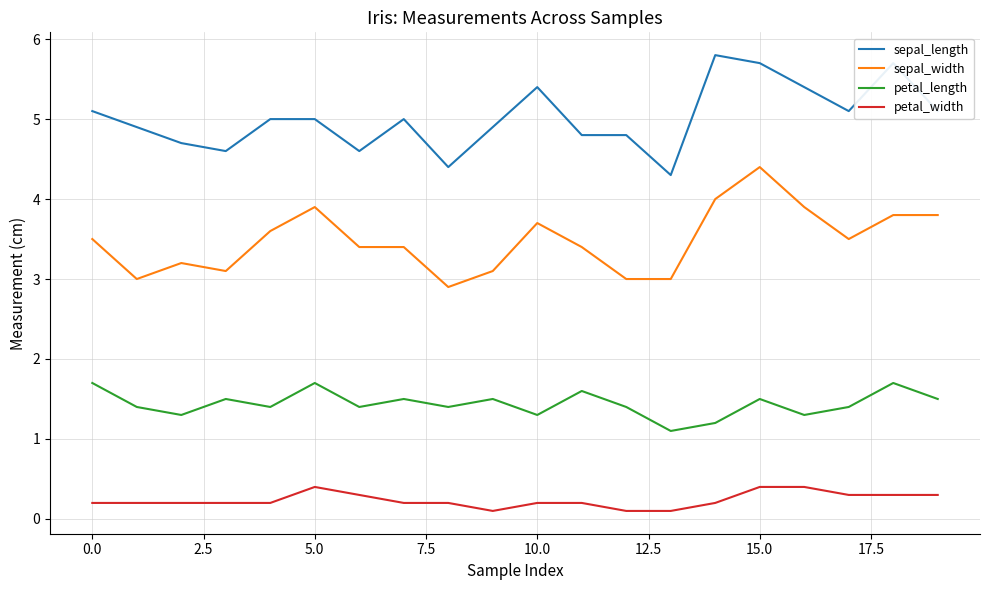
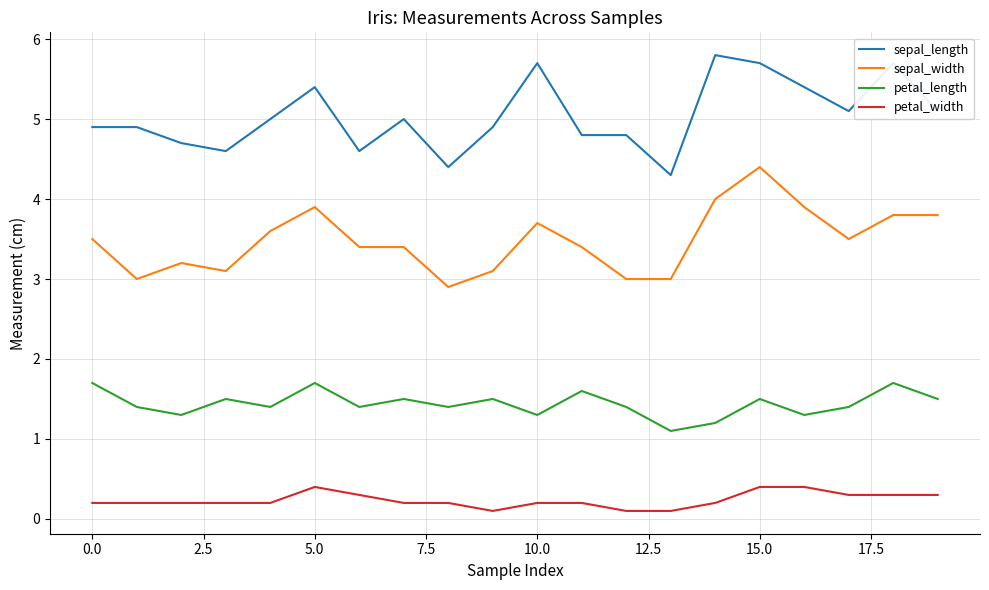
  {
    "sepal_length": {
-     "0.0": 5.1,
-     "5.0": 5.0,
-     "10.0": 5.4,
+     "0.0": 4.9,
+     "5.0": 5.4,
+     "10.0": 5.7,
      "15.0": 5.7
    },
    "sepal_width": {
      "0.0": 3.5,
      "5.0": 3.9,
      "10.0": 3.7,
      "15.0": 4.4
    },
    "petal_length": {
      "0.0": 1.7,
      "5.0": 1.7,
      "10.0": 1.3,
      "15.0": 1.5
    },
    "petal_width": {
      "0.0": 0.2,
      "5.0": 0.4,
      "10.0": 0.2,
      "15.0": 0.4
    }
  }
